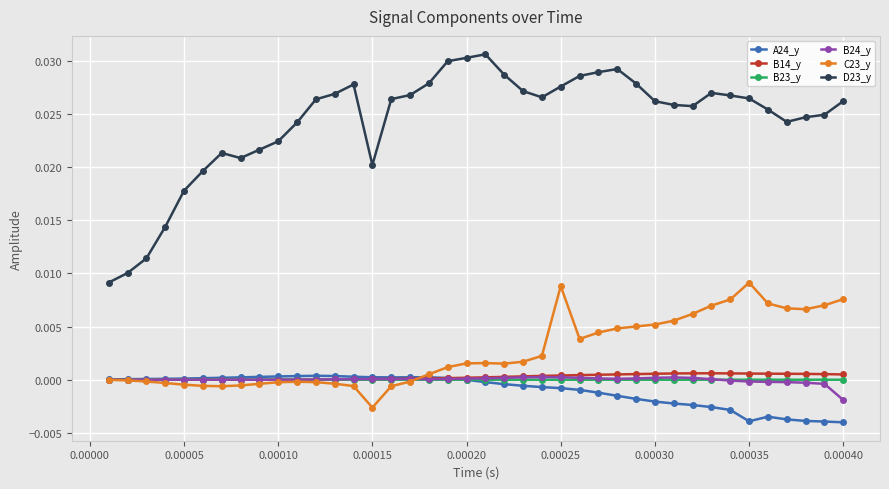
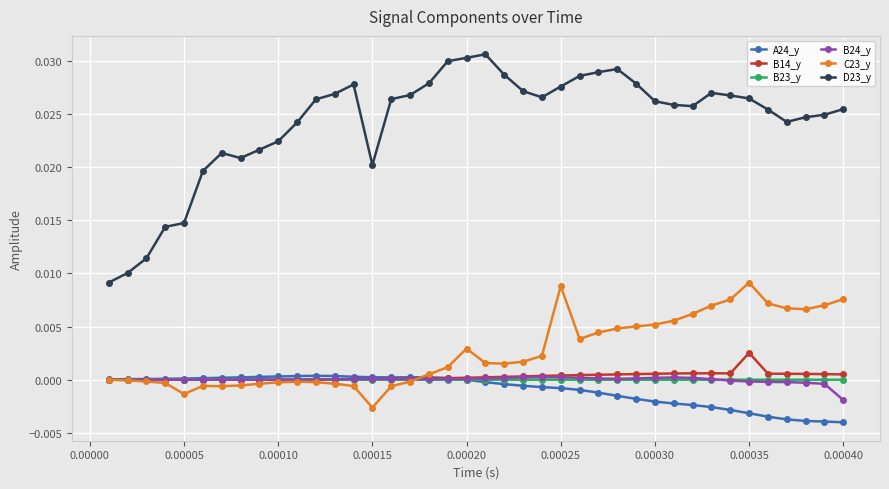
  {
    "A24_y": {
      "0.00010": 0.0003,
      "0.00025": -0.0008,
      "0.00030": -0.0021,
-     "0.00035": -0.0039,
+     "0.00035": -0.0032,
      "0.00040": -0.0040
    },
    "B14_y": {
      "0.00030": 0.0006,
-     "0.00035": 0.0006,
+     "0.00035": 0.0025,
      "0.00040": 0.0005
    },
    "B23_y": {
      "0.00040": 0.0000
    },
    "B24_y": {
      "0.00040": -0.0019
    },
    "C23_y": {
-     "0.00005": -0.0005,
+     "0.00005": -0.0013,
      "0.00010": -0.0002,
      "0.00015": -0.0026,
-     "0.00020": 0.0015,
+     "0.00020": 0.0029,
      "0.00025": 0.0088,
      "0.00030": 0.0052,
      "0.00035": 0.0091,
      "0.00040": 0.0076
    },
    "D23_y": {
-     "0.00005": 0.0178,
+     "0.00005": 0.0147,
      "0.00010": 0.0224,
      "0.00015": 0.0202,
      "0.00020": 0.0303,
      "0.00025": 0.0276,
      "0.00030": 0.0262,
      "0.00035": 0.0264,
-     "0.00040": 0.0262
+     "0.00040": 0.0254
    }
  }
